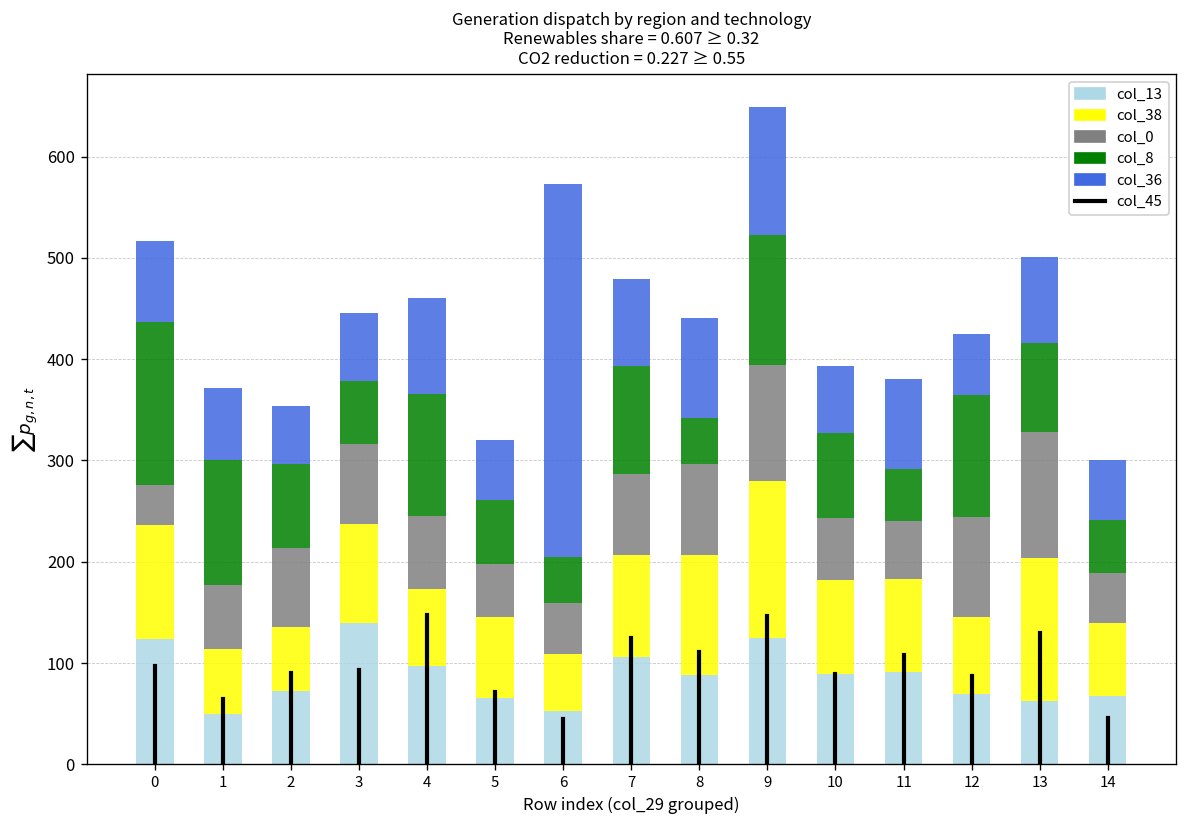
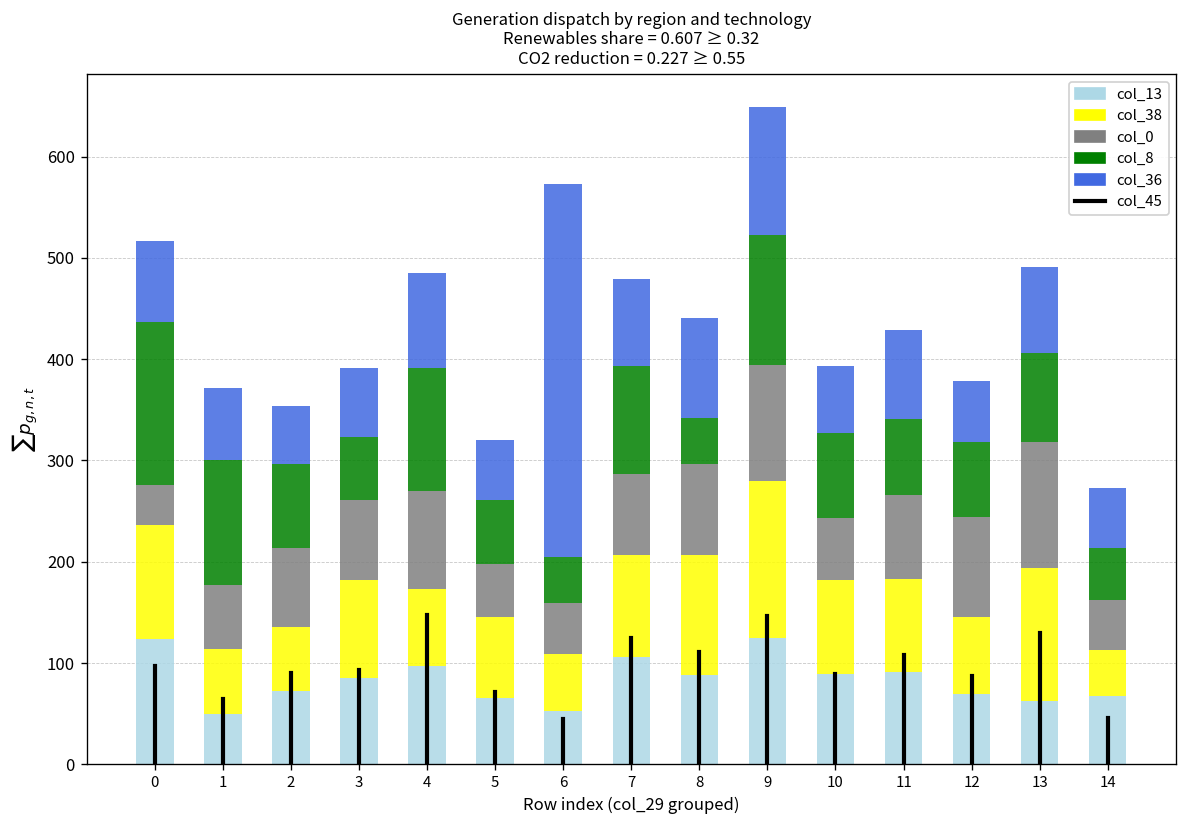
  {
    "col_13": {
      "0": 120,
      "1": 50,
      "2": 70,
-     "3": 140,
+     "3": 90,
      "4": 100,
      "5": 70,
      "6": 50,
      "7": 110,
      "8": 90,
      "9": 130,
      "10": 90,
      "11": 90,
      "12": 70,
      "13": 60,
      "14": 70
    },
    "col_38": {
      "0": 110,
      "1": 60,
      "2": 60,
      "3": 100,
      "4": 80,
      "5": 80,
      "6": 60,
      "7": 100,
      "8": 120,
      "9": 160,
      "10": 90,
      "11": 90,
      "12": 80,
-     "13": 140,
-     "14": 70
+     "13": 130,
+     "14": 50
    },
    "col_0": {
      "0": 40,
      "1": 60,
      "2": 80,
      "3": 80,
-     "4": 70,
+     "4": 100,
      "5": 50,
      "6": 50,
      "7": 80,
      "8": 90,
      "9": 110,
      "10": 60,
-     "11": 60,
+     "11": 80,
      "12": 100,
      "13": 120,
      "14": 50
    },
    "col_8": {
      "0": 160,
      "1": 120,
      "2": 80,
      "3": 60,
      "4": 120,
      "5": 60,
      "6": 50,
      "7": 110,
      "8": 50,
      "9": 130,
      "10": 80,
-     "11": 50,
-     "12": 120,
+     "11": 80,
+     "12": 70,
      "13": 90,
      "14": 50
    },
    "col_36": {
      "0": 80,
      "1": 70,
      "2": 60,
      "3": 70,
      "4": 90,
      "5": 60,
      "6": 370,
      "7": 90,
      "8": 100,
      "9": 130,
      "10": 70,
      "11": 90,
      "12": 60,
      "13": 90,
      "14": 60
    }
  }
